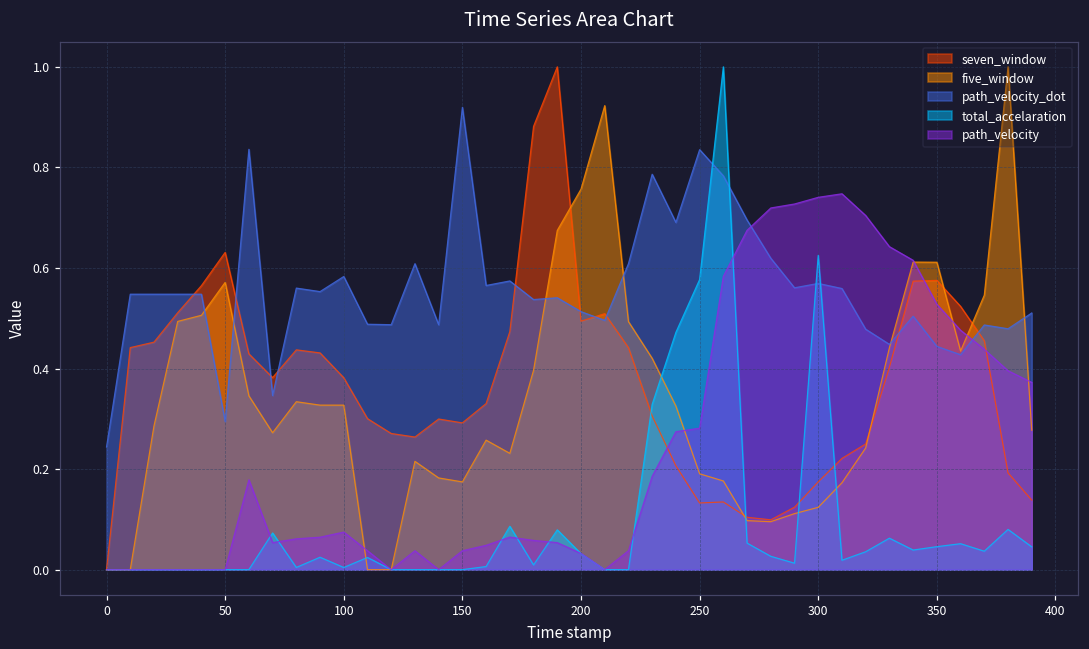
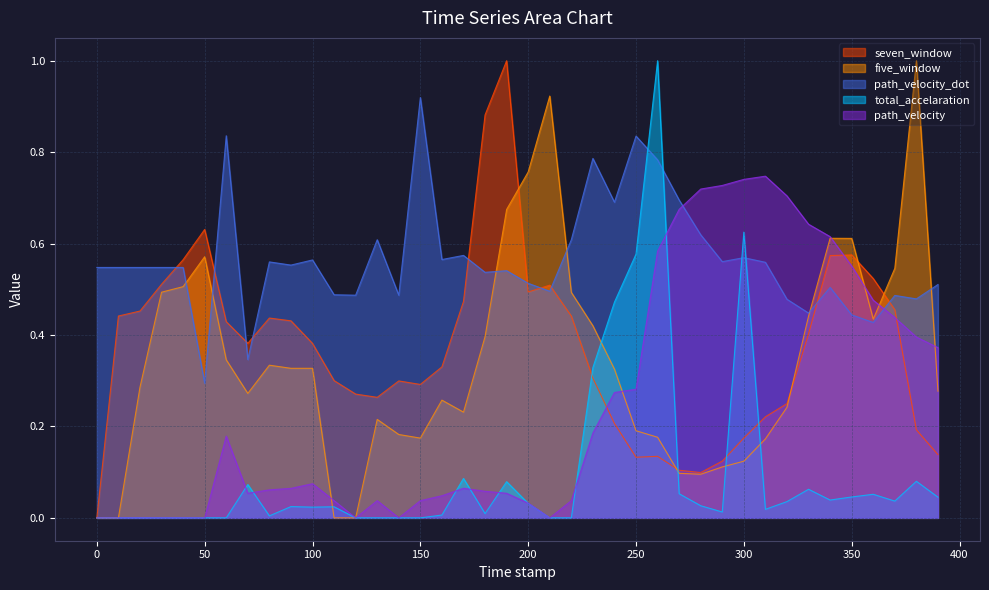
  {
    "path_velocity_dot": {
-     "0": 0.24,
+     "0": 0.55,
      "50": 0.29,
-     "100": 0.58,
+     "100": 0.56,
      "150": 0.92,
      "200": 0.51,
      "250": 0.84,
      "300": 0.57,
      "350": 0.44
    },
    "total_accelaration": {
-     "100": 0.00,
+     "100": 0.02,
      "150": 0.00,
      "250": 0.58,
      "300": 0.63,
      "350": 0.05
    },
    "path_velocity": {
      "100": 0.07,
      "150": 0.04,
      "250": 0.28,
      "300": 0.74,
-     "350": 0.53
+     "350": 0.55
    }
  }
